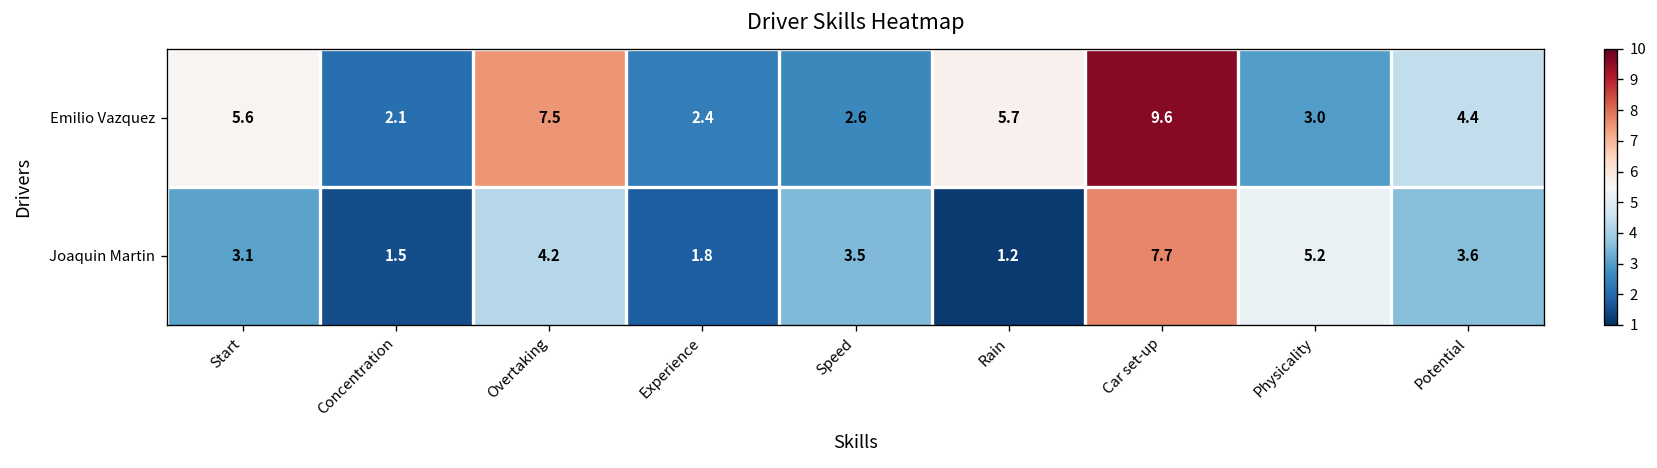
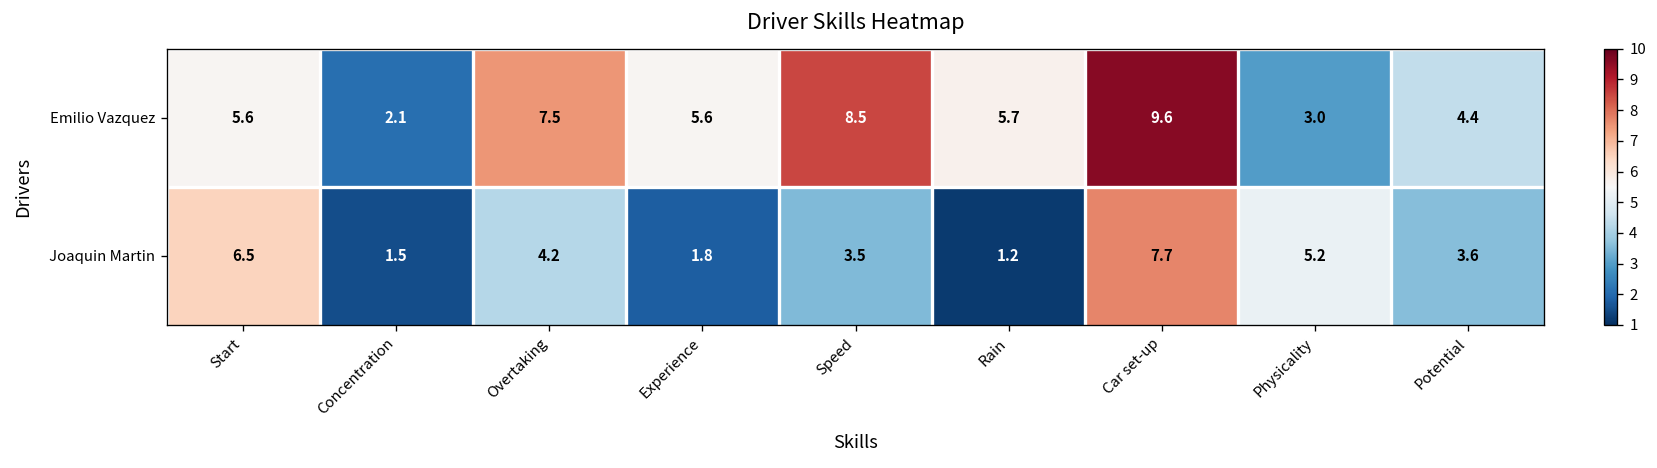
  {
    "Emilio Vazquez": {
      "Start": 5.6,
      "Concentration": 2.1,
      "Overtaking": 7.5,
-     "Experience": 2.4,
-     "Speed": 2.6,
+     "Experience": 5.6,
+     "Speed": 8.5,
      "Rain": 5.7,
      "Car set-up": 9.6,
      "Physicality": 3.0,
      "Potential": 4.4
    },
    "Joaquin Martin": {
-     "Start": 3.1,
+     "Start": 6.5,
      "Concentration": 1.5,
      "Overtaking": 4.2,
      "Experience": 1.8,
      "Speed": 3.5,
      "Rain": 1.2,
      "Car set-up": 7.7,
      "Physicality": 5.2,
      "Potential": 3.6
    }
  }
